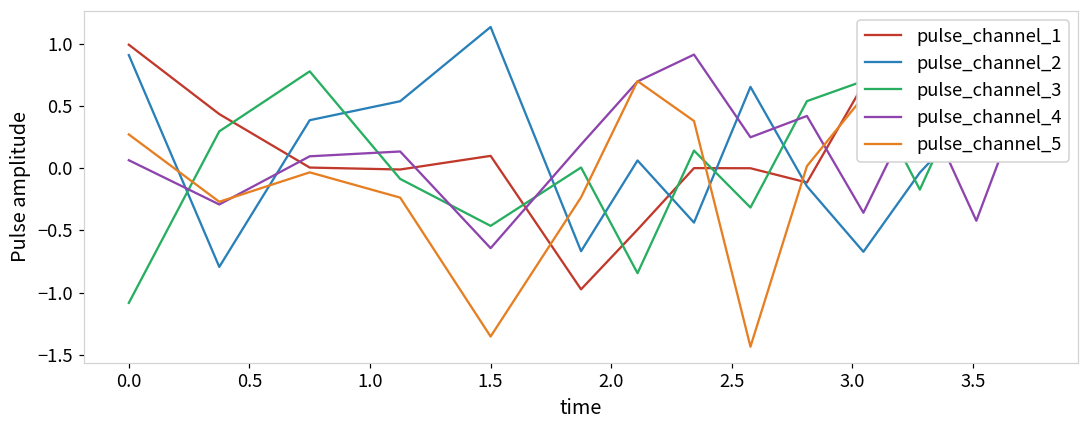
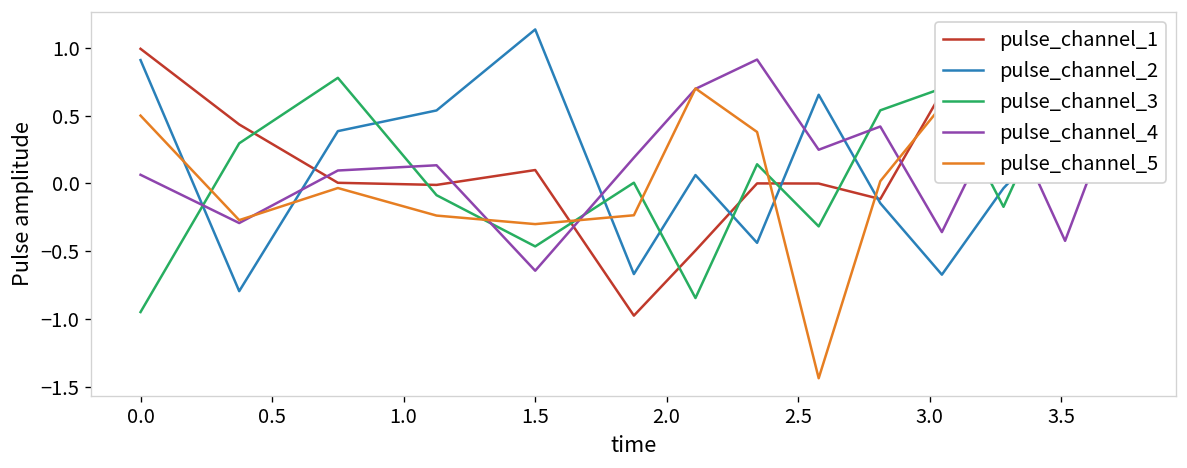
  {
    "pulse_channel_1": {
      "0.0": 0.99,
      "1.5": 0.10
    },
    "pulse_channel_2": {
      "0.0": 0.91,
      "1.5": 1.13
    },
    "pulse_channel_3": {
-     "0.0": -1.08,
+     "0.0": -0.95,
      "1.5": -0.46
    },
    "pulse_channel_4": {
      "0.0": 0.06,
      "1.5": -0.64
    },
    "pulse_channel_5": {
-     "0.0": 0.27,
-     "1.5": -1.35
+     "0.0": 0.50,
+     "1.5": -0.30
    }
  }
